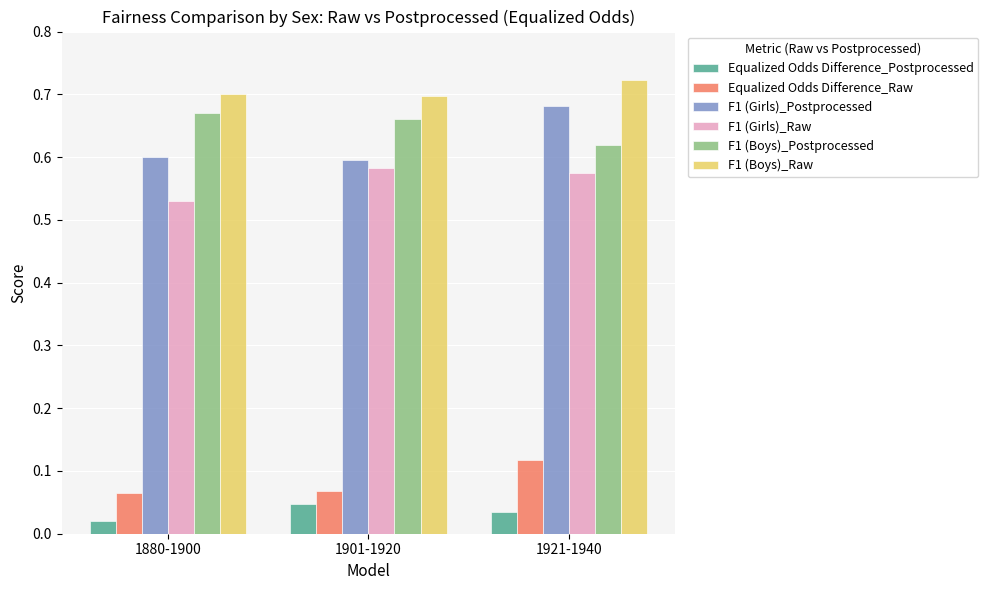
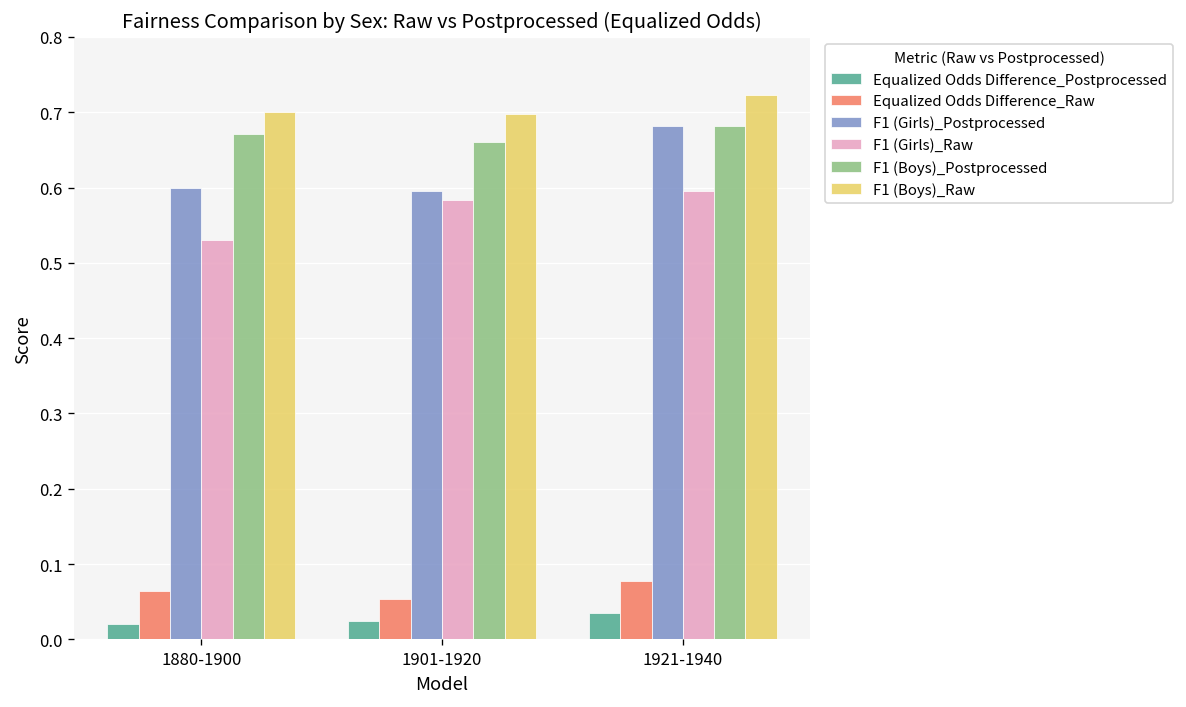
  {
    "Equalized Odds Difference_Postprocessed": {
      "1880-1900": 0.02,
-     "1901-1920": 0.05,
+     "1901-1920": 0.03,
      "1921-1940": 0.04
    },
    "Equalized Odds Difference_Raw": {
      "1880-1900": 0.07,
-     "1901-1920": 0.07,
-     "1921-1940": 0.12
+     "1901-1920": 0.05,
+     "1921-1940": 0.08
    },
    "F1 (Girls)_Postprocessed": {
      "1880-1900": 0.60,
      "1901-1920": 0.60,
      "1921-1940": 0.68
    },
    "F1 (Girls)_Raw": {
      "1880-1900": 0.53,
      "1901-1920": 0.58,
-     "1921-1940": 0.58
+     "1921-1940": 0.60
    },
    "F1 (Boys)_Postprocessed": {
      "1880-1900": 0.67,
      "1901-1920": 0.66,
-     "1921-1940": 0.62
+     "1921-1940": 0.68
    },
    "F1 (Boys)_Raw": {
      "1880-1900": 0.70,
      "1901-1920": 0.70,
      "1921-1940": 0.72
    }
  }
